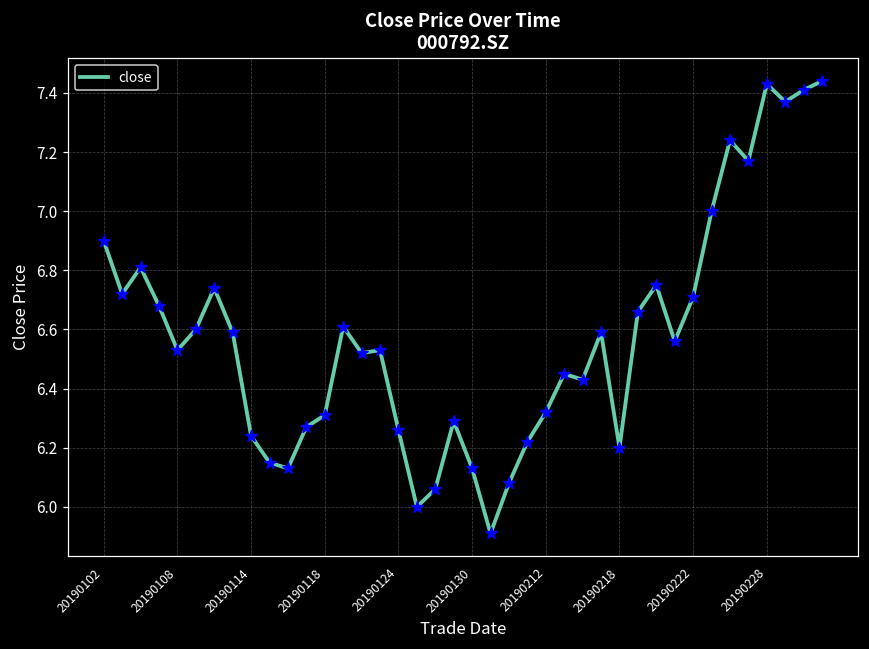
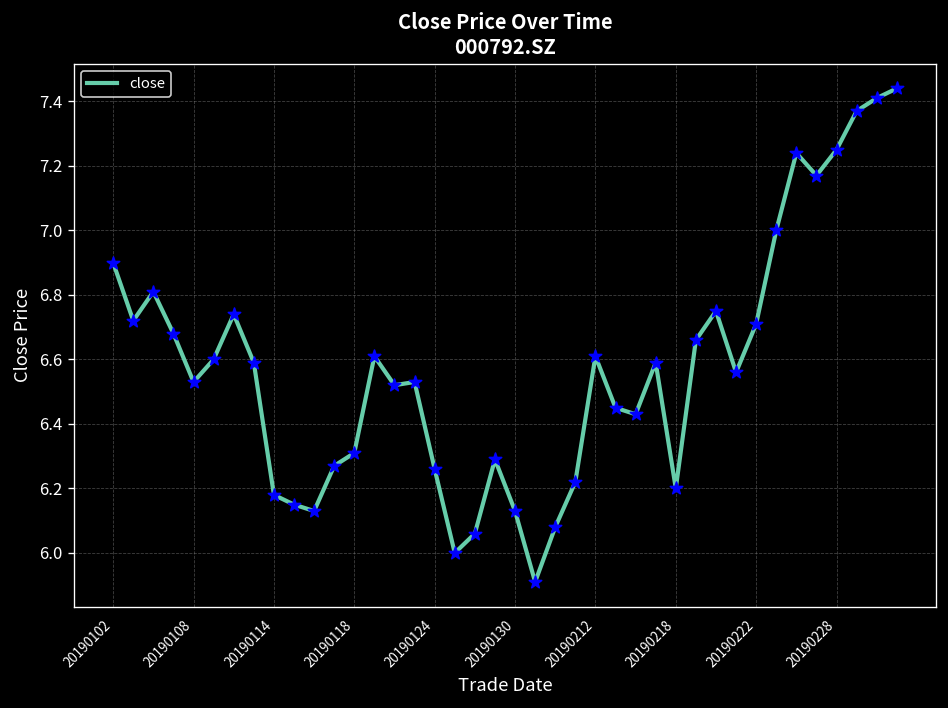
  {
    "20190102": 6.90,
    "20190108": 6.53,
-   "20190114": 6.24,
+   "20190114": 6.18,
    "20190118": 6.31,
    "20190124": 6.26,
    "20190130": 6.13,
-   "20190212": 6.32,
+   "20190212": 6.61,
    "20190218": 6.20,
    "20190222": 6.71,
-   "20190228": 7.43
+   "20190228": 7.25
  }
